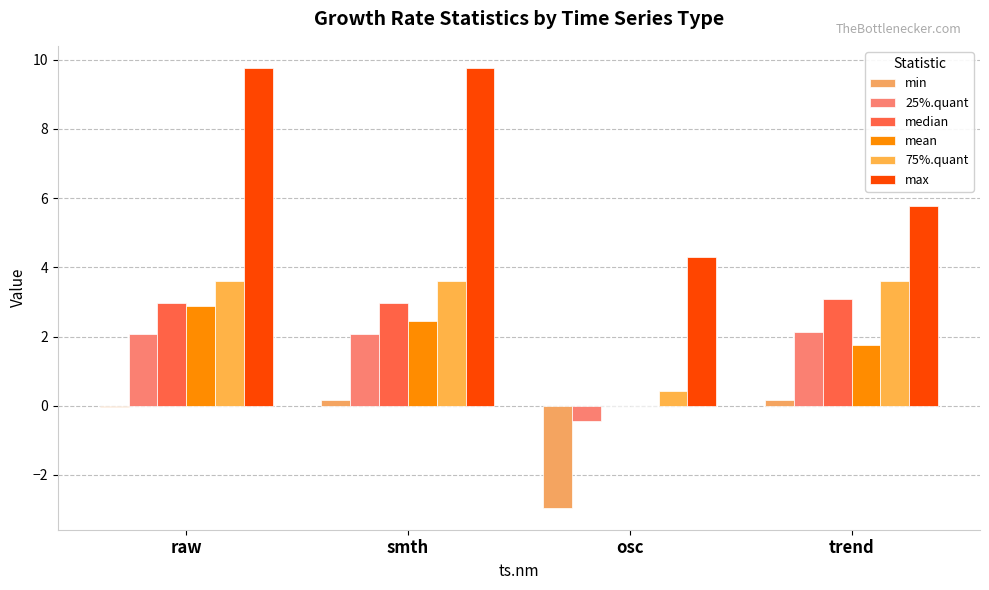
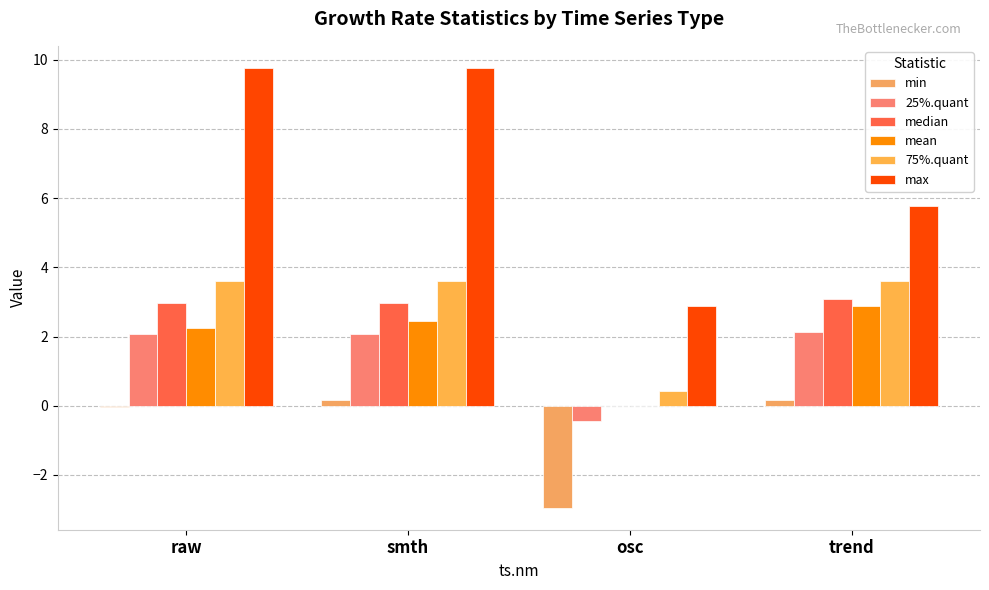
  {
    "mean": {
-     "raw": 2.9,
+     "raw": 2.2,
      "smth": 2.5,
-     "trend": 1.8
+     "trend": 2.9
    },
    "max": {
      "raw": 9.8,
      "smth": 9.8,
-     "osc": 4.3,
+     "osc": 2.9,
      "trend": 5.8
    }
  }
